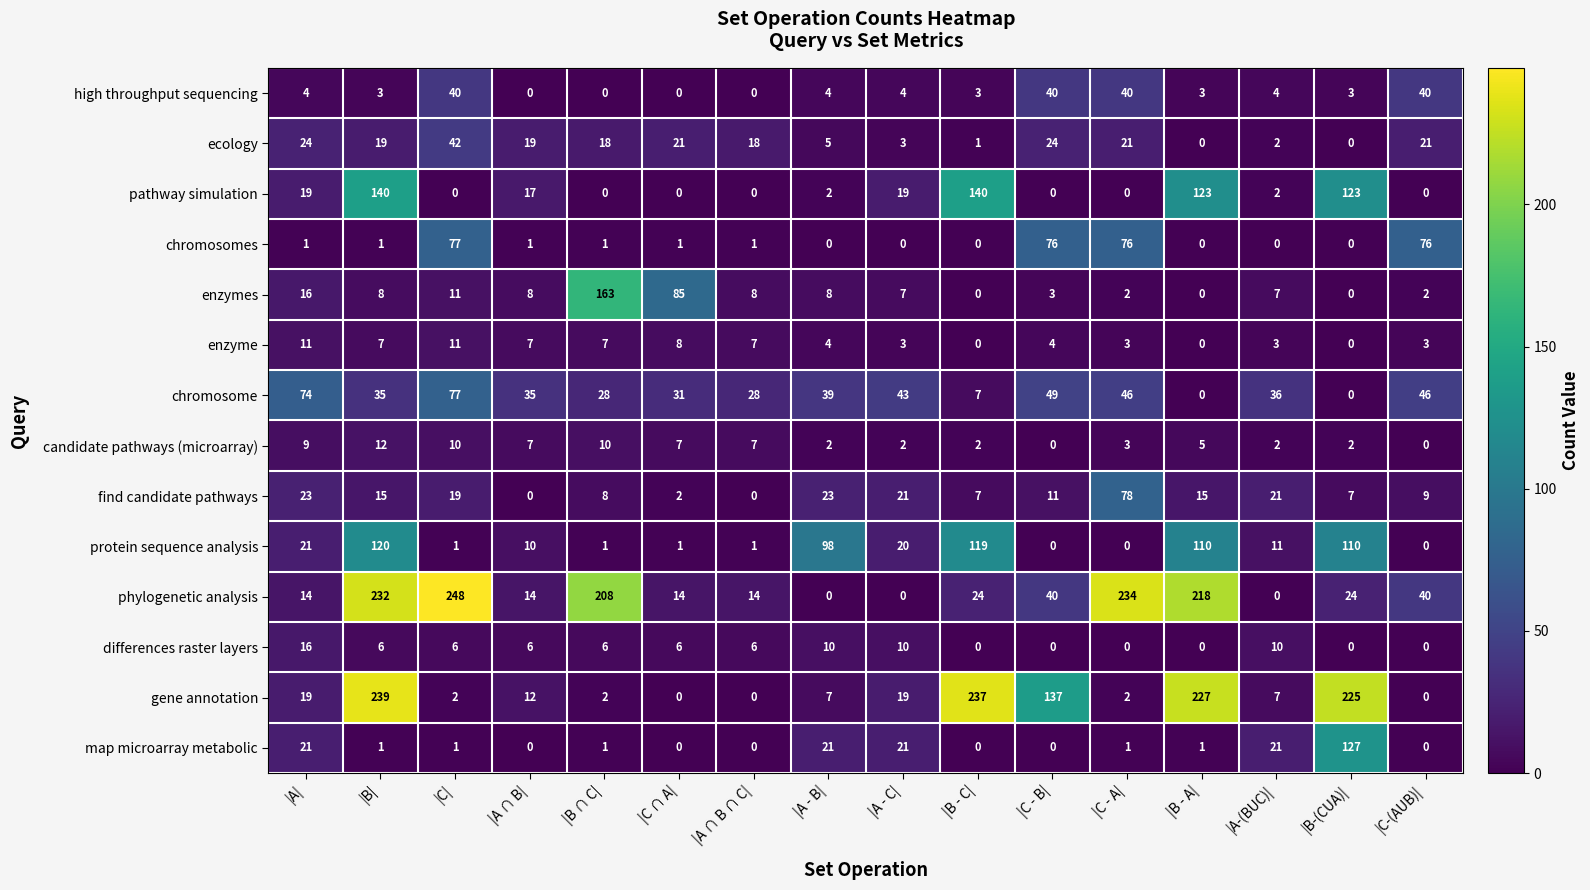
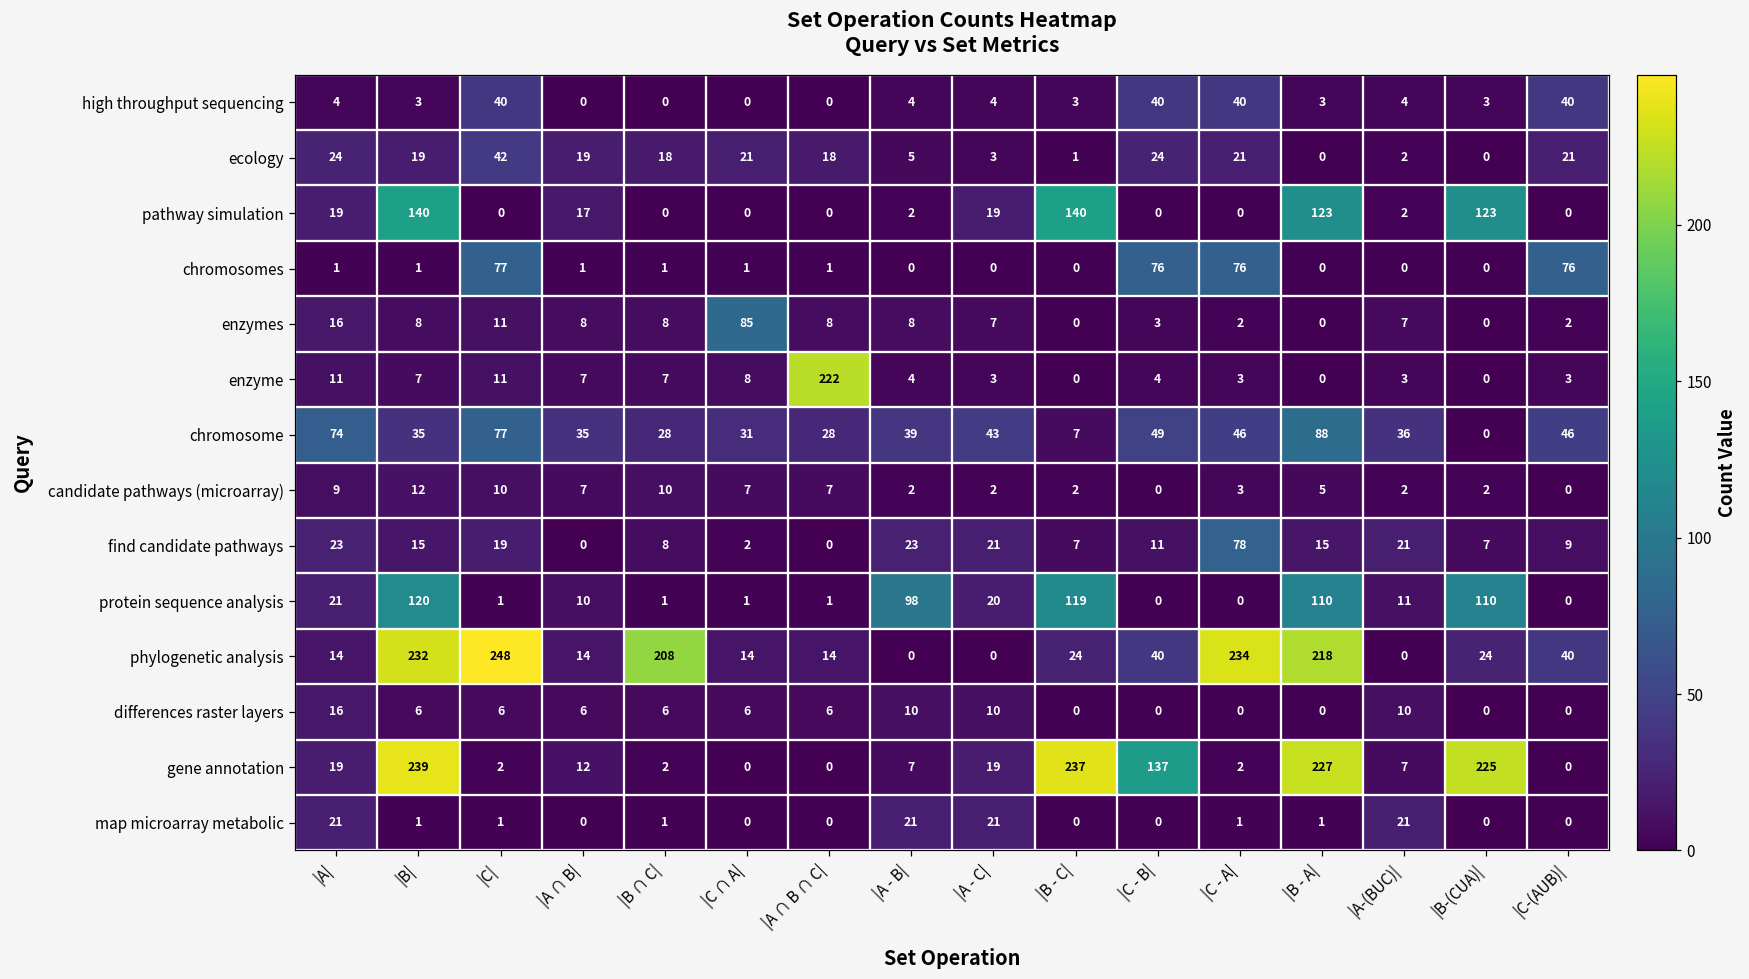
  {
    "enzymes": {
      "|A|": 16,
      "|B|": 8,
      "|C|": 11,
      "|A ∩ B|": 8,
-     "|B ∩ C|": 163,
+     "|B ∩ C|": 8,
      "|C ∩ A|": 85,
      "|A ∩ B ∩ C|": 8,
      "|A - B|": 8,
      "|A - C|": 7,
      "|B - C|": 0,
      "|C - B|": 3,
      "|C - A|": 2,
      "|B - A|": 0,
      "|A-(BUC)|": 7,
      "|B-(CUA)|": 0,
      "|C-(AUB)|": 2
    },
    "enzyme": {
      "|A|": 11,
      "|B|": 7,
      "|C|": 11,
      "|A ∩ B|": 7,
      "|B ∩ C|": 7,
      "|C ∩ A|": 8,
-     "|A ∩ B ∩ C|": 7,
+     "|A ∩ B ∩ C|": 222,
      "|A - B|": 4,
      "|A - C|": 3,
      "|B - C|": 0,
      "|C - B|": 4,
      "|C - A|": 3,
      "|B - A|": 0,
      "|A-(BUC)|": 3,
      "|B-(CUA)|": 0,
      "|C-(AUB)|": 3
    },
    "chromosome": {
      "|A|": 74,
      "|B|": 35,
      "|C|": 77,
      "|A ∩ B|": 35,
      "|B ∩ C|": 28,
      "|C ∩ A|": 31,
      "|A ∩ B ∩ C|": 28,
      "|A - B|": 39,
      "|A - C|": 43,
      "|B - C|": 7,
      "|C - B|": 49,
      "|C - A|": 46,
-     "|B - A|": 0,
+     "|B - A|": 88,
      "|A-(BUC)|": 36,
      "|B-(CUA)|": 0,
      "|C-(AUB)|": 46
    },
    "map microarray metabolic": {
      "|A|": 21,
      "|B|": 1,
      "|C|": 1,
      "|A ∩ B|": 0,
      "|B ∩ C|": 1,
      "|C ∩ A|": 0,
      "|A ∩ B ∩ C|": 0,
      "|A - B|": 21,
      "|A - C|": 21,
      "|B - C|": 0,
      "|C - B|": 0,
      "|C - A|": 1,
      "|B - A|": 1,
      "|A-(BUC)|": 21,
-     "|B-(CUA)|": 127,
+     "|B-(CUA)|": 0,
      "|C-(AUB)|": 0
    }
  }
